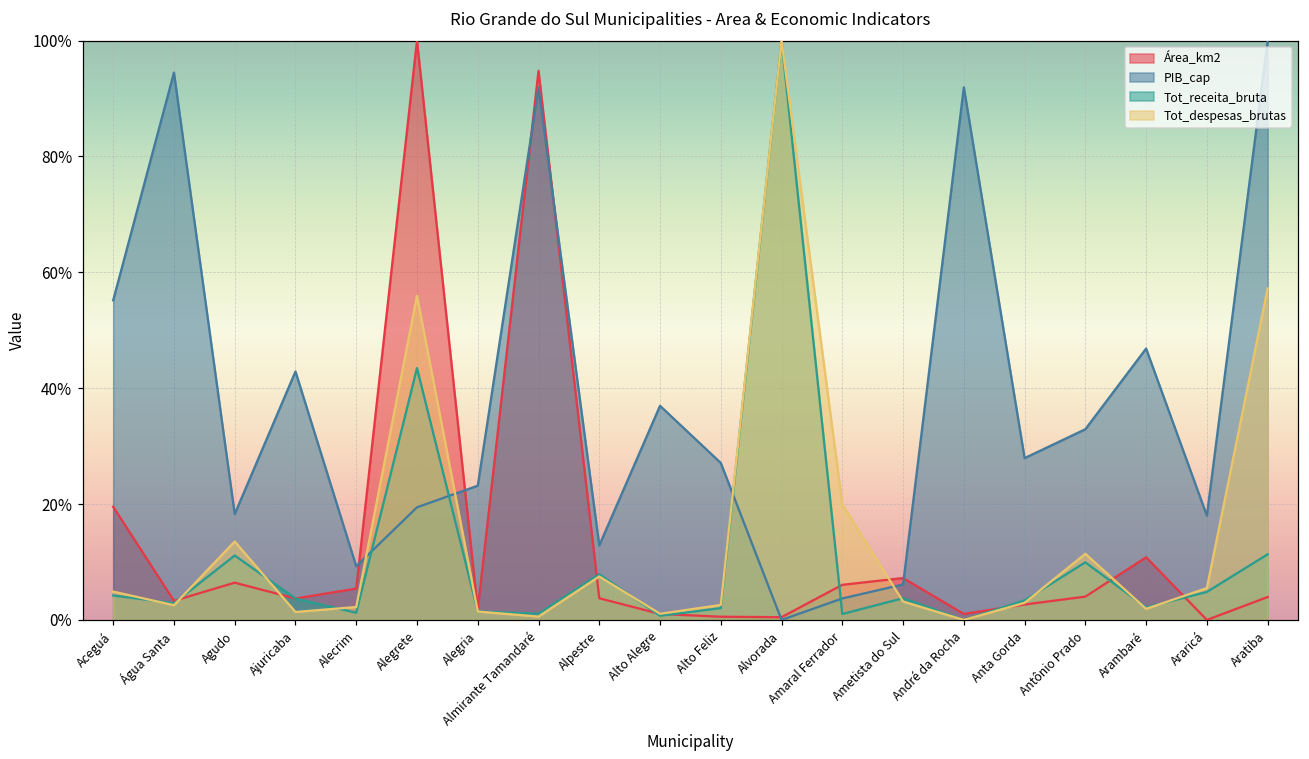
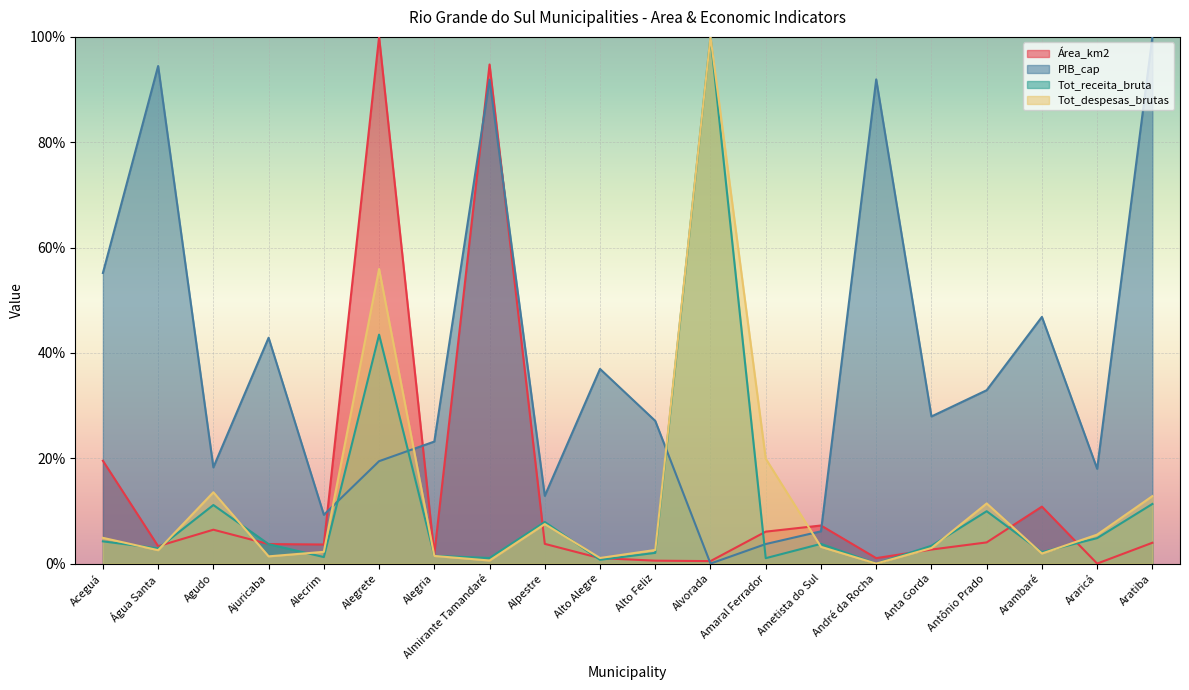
  {
    "Área_km2": {
      "Aceguá": "20%",
      "Agudo": "6%",
-     "Alecrim": "5%",
+     "Alecrim": "4%",
      "Alegrete": "100%",
      "Almirante Tamandaré": "95%",
      "Alpestre": "4%",
      "Alto Feliz": "1%",
      "Amaral Ferrador": "6%",
      "Ametista do Sul": "7%",
      "André da Rocha": "1%",
      "Antônio Prado": "4%",
      "Arambaré": "11%",
      "Araricá": "0%",
      "Aratiba": "4%"
    },
    "Tot_despesas_brutas": {
      "Aceguá": "5%",
      "Agudo": "14%",
      "Ajuricaba": "1%",
      "Alecrim": "2%",
      "Alegrete": "56%",
      "Alto Feliz": "3%",
      "Amaral Ferrador": "20%",
      "Ametista do Sul": "3%",
      "Antônio Prado": "11%",
      "Araricá": "5%",
-     "Aratiba": "57%"
+     "Aratiba": "13%"
    }
  }
